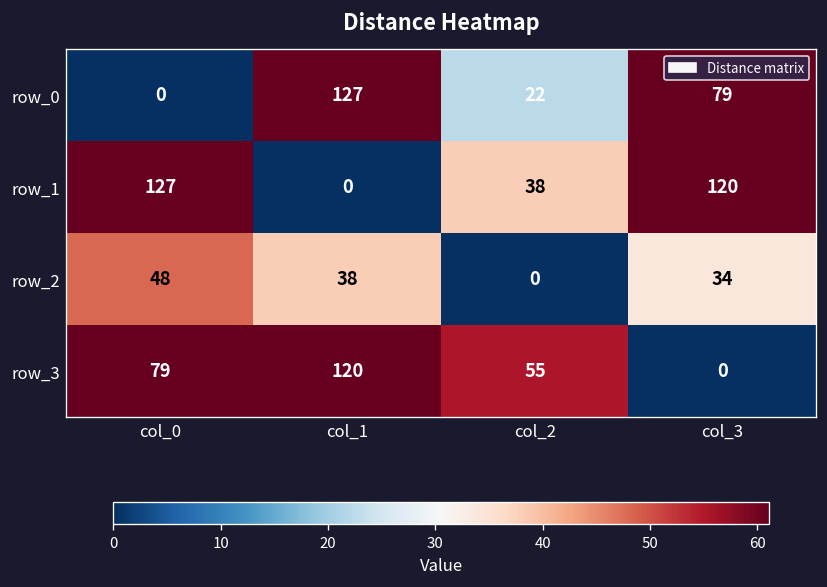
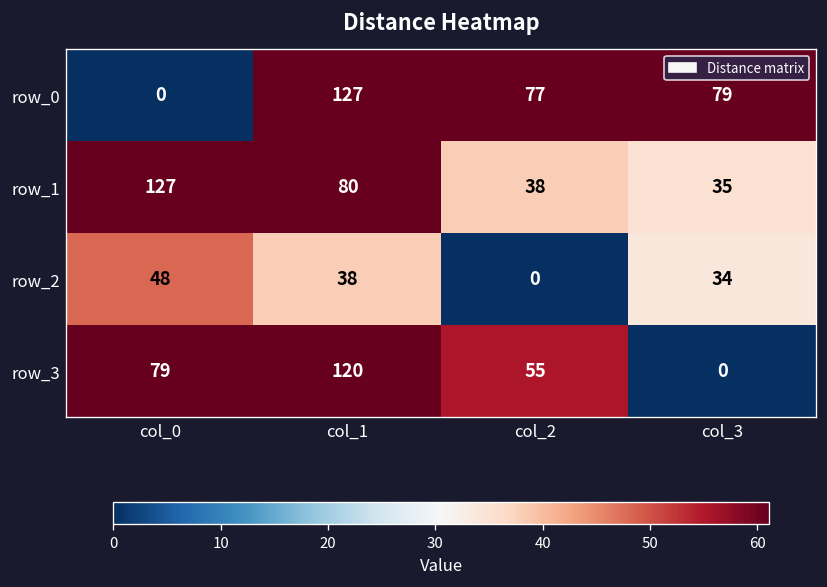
  {
    "row_0": {
      "col_0": 0,
      "col_1": 127,
-     "col_2": 22,
+     "col_2": 77,
      "col_3": 79
    },
    "row_1": {
      "col_0": 127,
-     "col_1": 0,
+     "col_1": 80,
      "col_2": 38,
-     "col_3": 120
+     "col_3": 35
    },
    "row_2": {
      "col_0": 48,
      "col_1": 38,
      "col_2": 0,
      "col_3": 34
    },
    "row_3": {
      "col_0": 79,
      "col_1": 120,
      "col_2": 55,
      "col_3": 0
    }
  }
